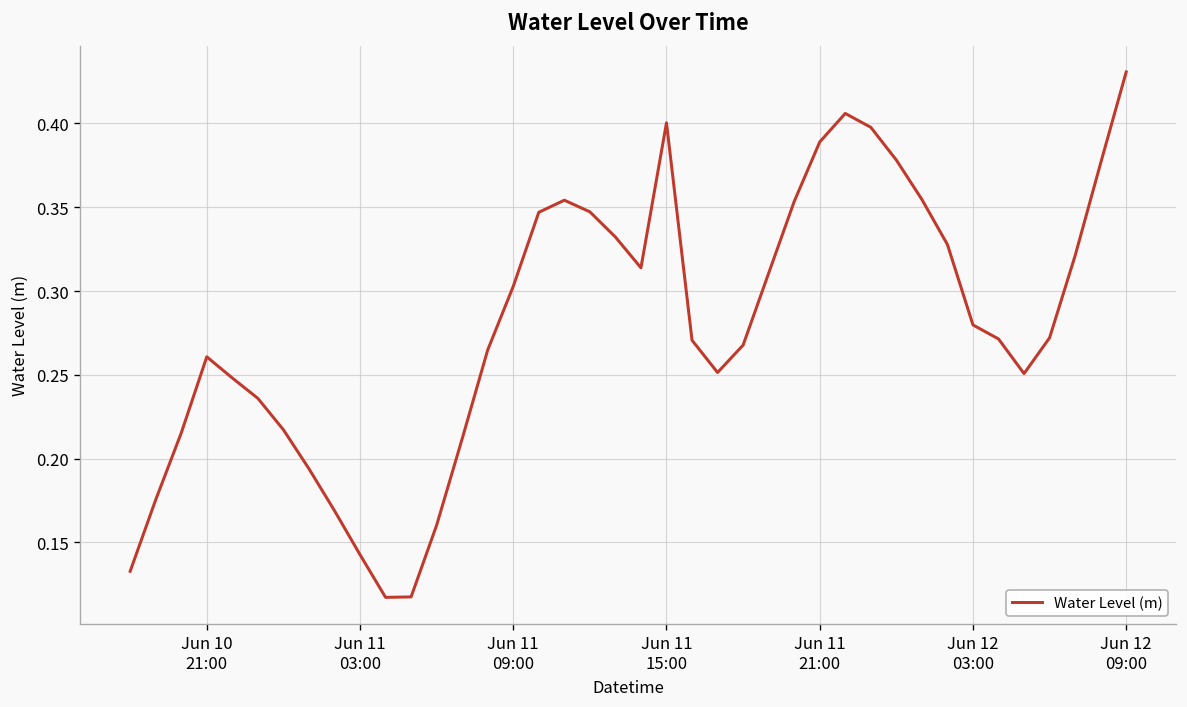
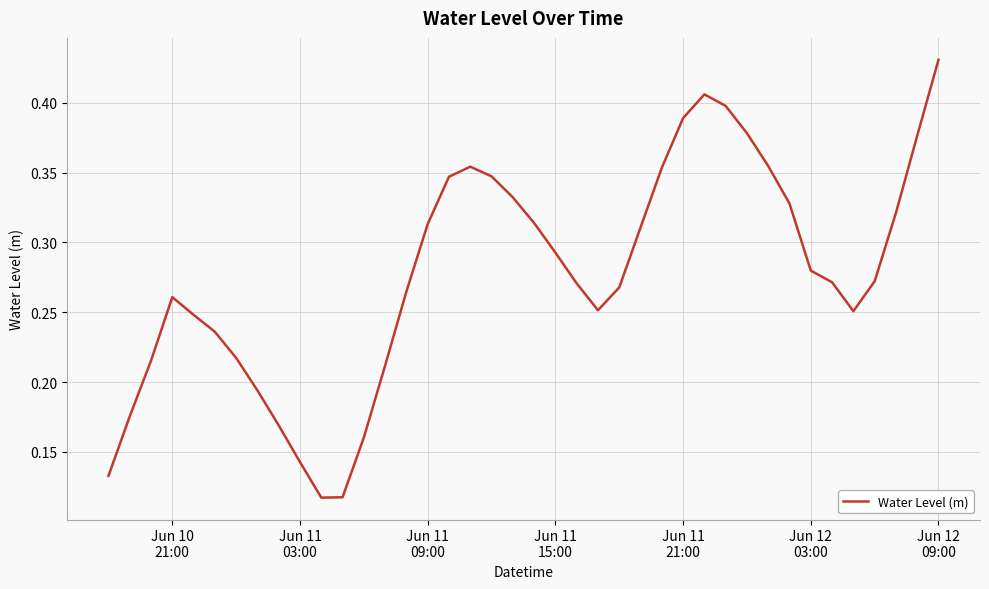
  {
    "Jun 10 21:00": 0.261,
    "Jun 11 03:00": 0.143,
-   "Jun 11 09:00": 0.303,
-   "Jun 11 15:00": 0.400,
+   "Jun 11 09:00": 0.313,
+   "Jun 11 15:00": 0.293,
    "Jun 11 21:00": 0.389,
    "Jun 12 03:00": 0.280,
    "Jun 12 09:00": 0.431
  }
